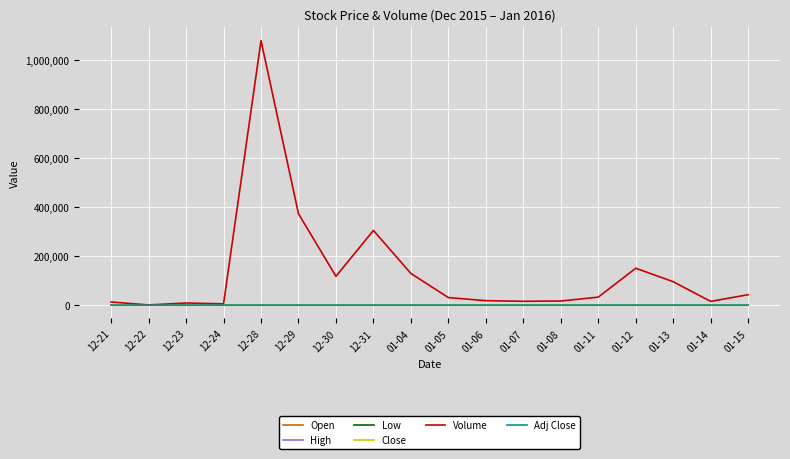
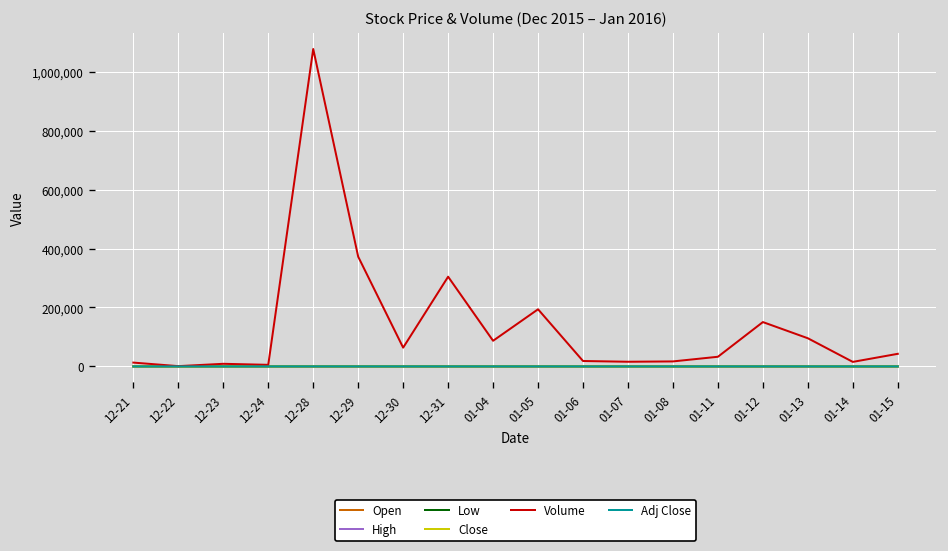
  {
    "Adj Close": {
      "12-21": "0",
      "12-28": "0",
      "12-29": "0",
      "12-30": "0",
      "12-31": "0",
      "01-04": "0",
      "01-05": "0",
      "01-06": "0",
      "01-07": "0",
      "01-08": "0",
      "01-11": "0",
      "01-12": "0",
      "01-13": "0",
      "01-14": "0",
      "01-15": "0"
    },
    "Volume": {
      "12-21": "10,000",
      "12-28": "1,080,000",
      "12-29": "370,000",
-     "12-30": "120,000",
+     "12-30": "60,000",
      "12-31": "300,000",
-     "01-04": "130,000",
-     "01-05": "30,000",
+     "01-04": "90,000",
+     "01-05": "190,000",
      "01-06": "20,000",
      "01-07": "20,000",
      "01-08": "20,000",
      "01-11": "30,000",
      "01-12": "150,000",
      "01-13": "100,000",
      "01-14": "20,000",
      "01-15": "40,000"
    }
  }
